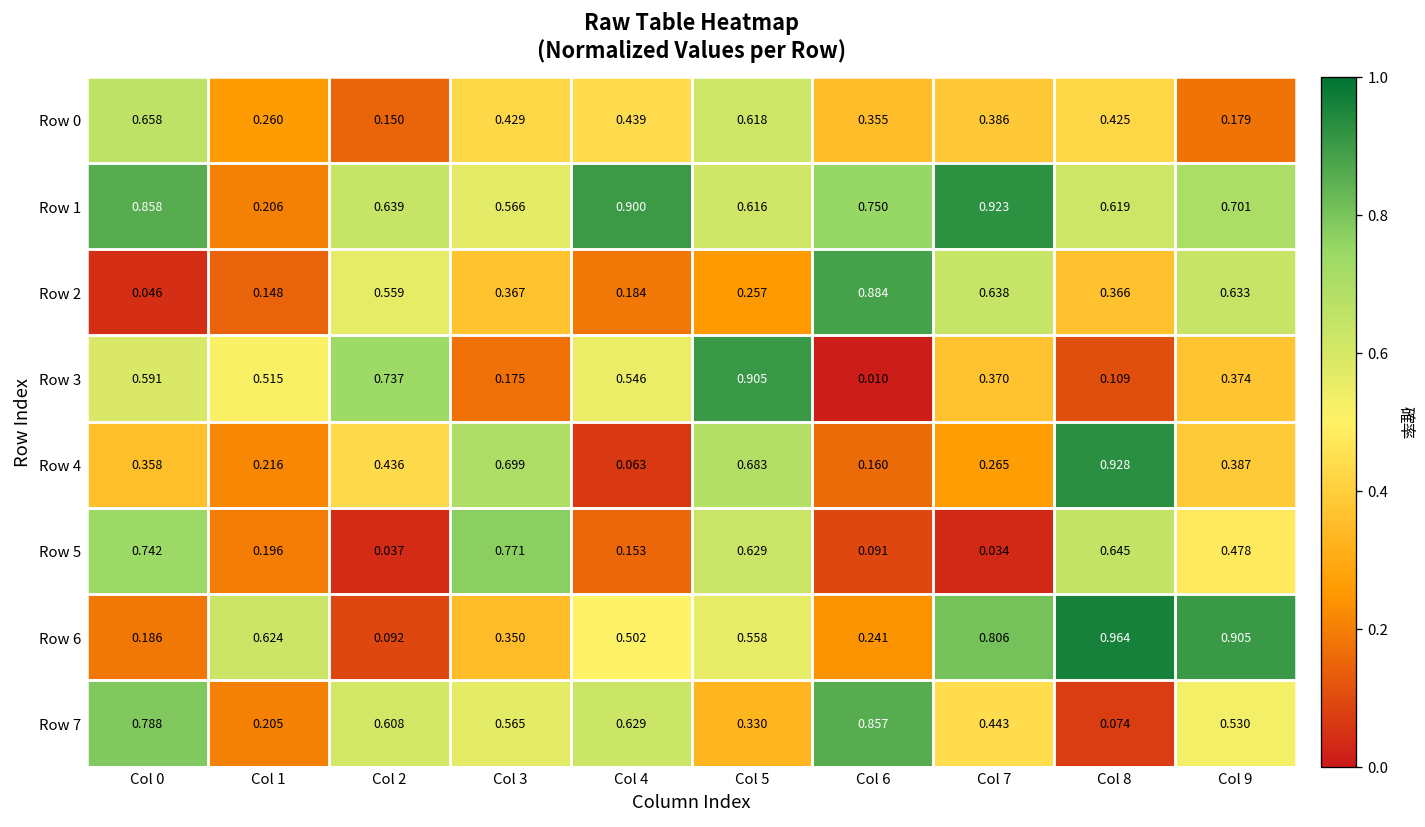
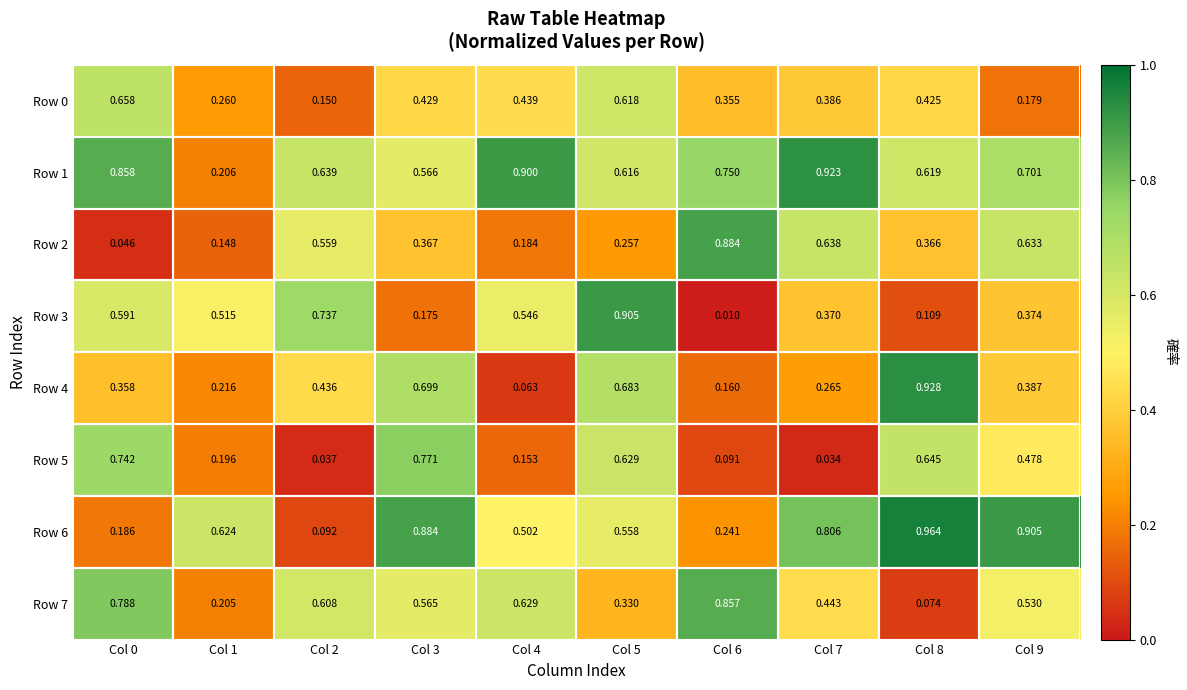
  {
    "Row 0": {
      "Col 0": 0.658,
      "Col 1": 0.260,
      "Col 2": 0.150,
      "Col 3": 0.429,
      "Col 4": 0.439,
      "Col 5": 0.618,
      "Col 6": 0.355,
      "Col 7": 0.386,
      "Col 8": 0.425,
      "Col 9": 0.179
    },
    "Row 1": {
      "Col 0": 0.858,
      "Col 1": 0.206,
      "Col 2": 0.639,
      "Col 3": 0.566,
      "Col 4": 0.900,
      "Col 5": 0.616,
      "Col 6": 0.750,
      "Col 7": 0.923,
      "Col 8": 0.619,
      "Col 9": 0.701
    },
    "Row 2": {
      "Col 0": 0.046,
      "Col 1": 0.148,
      "Col 2": 0.559,
      "Col 3": 0.367,
      "Col 4": 0.184,
      "Col 5": 0.257,
      "Col 6": 0.884,
      "Col 7": 0.638,
      "Col 8": 0.366,
      "Col 9": 0.633
    },
    "Row 3": {
      "Col 0": 0.591,
      "Col 1": 0.515,
      "Col 2": 0.737,
      "Col 3": 0.175,
      "Col 4": 0.546,
      "Col 5": 0.905,
      "Col 6": 0.010,
      "Col 7": 0.370,
      "Col 8": 0.109,
      "Col 9": 0.374
    },
    "Row 4": {
      "Col 0": 0.358,
      "Col 1": 0.216,
      "Col 2": 0.436,
      "Col 3": 0.699,
      "Col 4": 0.063,
      "Col 5": 0.683,
      "Col 6": 0.160,
      "Col 7": 0.265,
      "Col 8": 0.928,
      "Col 9": 0.387
    },
    "Row 5": {
      "Col 0": 0.742,
      "Col 1": 0.196,
      "Col 2": 0.037,
      "Col 3": 0.771,
      "Col 4": 0.153,
      "Col 5": 0.629,
      "Col 6": 0.091,
      "Col 7": 0.034,
      "Col 8": 0.645,
      "Col 9": 0.478
    },
    "Row 6": {
      "Col 0": 0.186,
      "Col 1": 0.624,
      "Col 2": 0.092,
-     "Col 3": 0.350,
+     "Col 3": 0.884,
      "Col 4": 0.502,
      "Col 5": 0.558,
      "Col 6": 0.241,
      "Col 7": 0.806,
      "Col 8": 0.964,
      "Col 9": 0.905
    },
    "Row 7": {
      "Col 0": 0.788,
      "Col 1": 0.205,
      "Col 2": 0.608,
      "Col 3": 0.565,
      "Col 4": 0.629,
      "Col 5": 0.330,
      "Col 6": 0.857,
      "Col 7": 0.443,
      "Col 8": 0.074,
      "Col 9": 0.530
    }
  }
